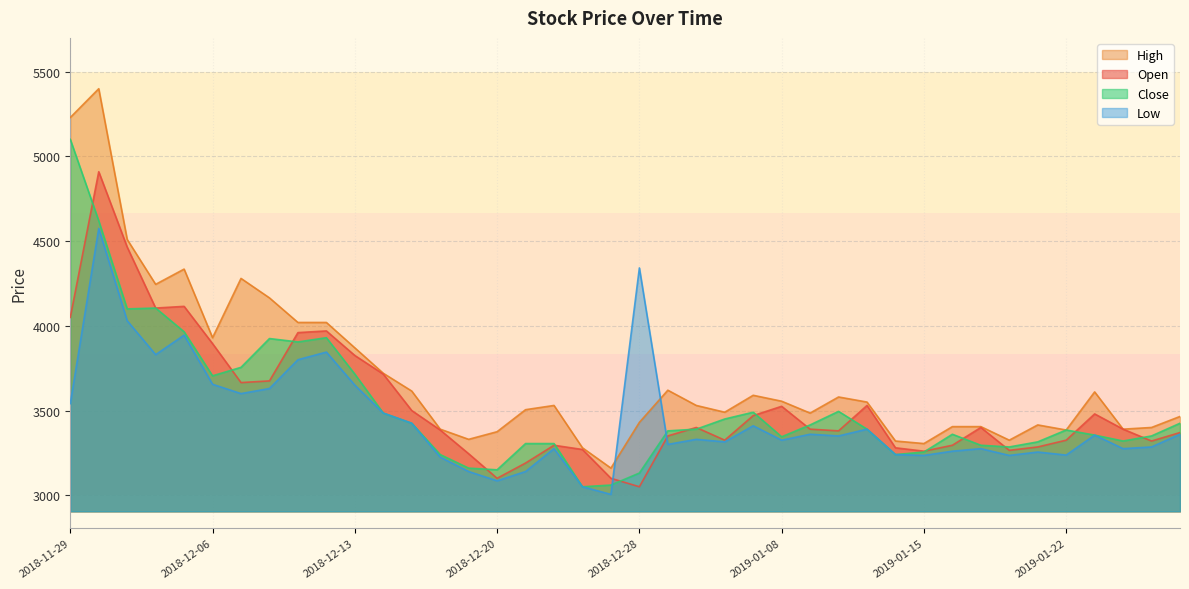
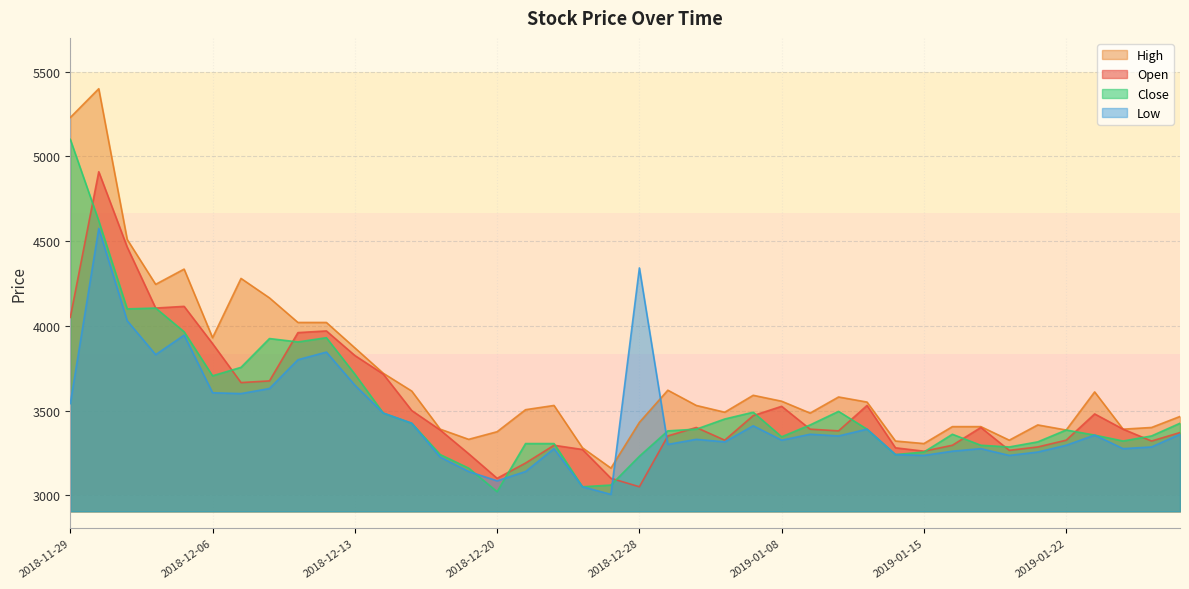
  {
    "Close": {
      "2018-11-29": 5100,
      "2018-12-06": 3710,
      "2018-12-13": 3720,
-     "2018-12-20": 3150,
-     "2018-12-28": 3130,
+     "2018-12-20": 3020,
+     "2018-12-28": 3230,
      "2019-01-08": 3350
    },
    "Low": {
      "2018-11-29": 3540,
-     "2018-12-06": 3660,
+     "2018-12-06": 3610,
      "2018-12-13": 3650,
      "2018-12-28": 4340,
      "2019-01-08": 3330,
      "2019-01-15": 3240,
-     "2019-01-22": 3240
+     "2019-01-22": 3300
    }
  }
